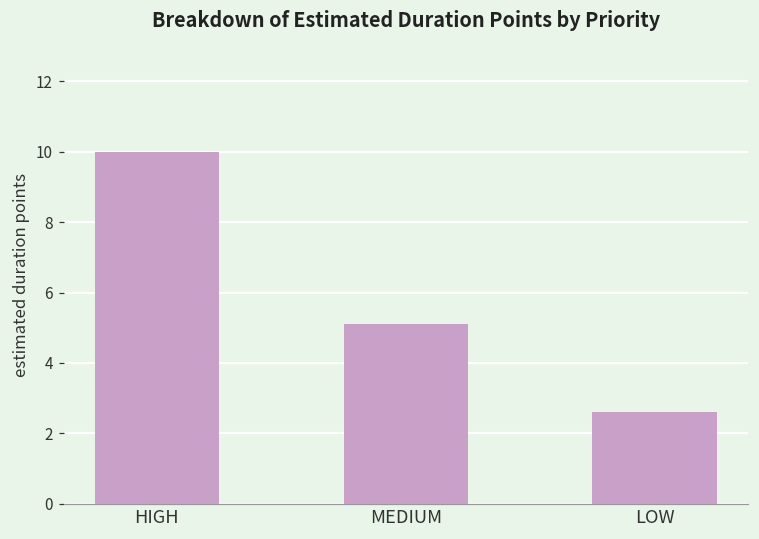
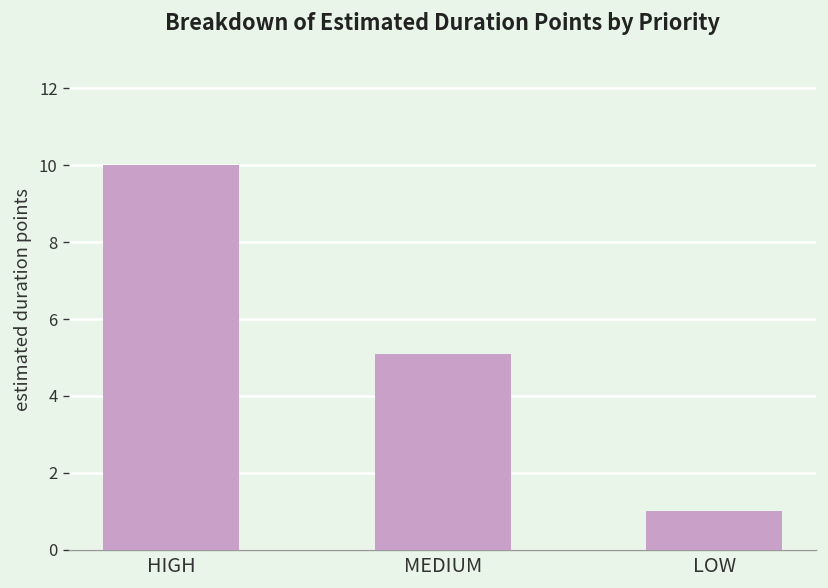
  {
    "HIGH": 10.0,
    "MEDIUM": 5.1,
-   "LOW": 2.6
+   "LOW": 1.0
  }
